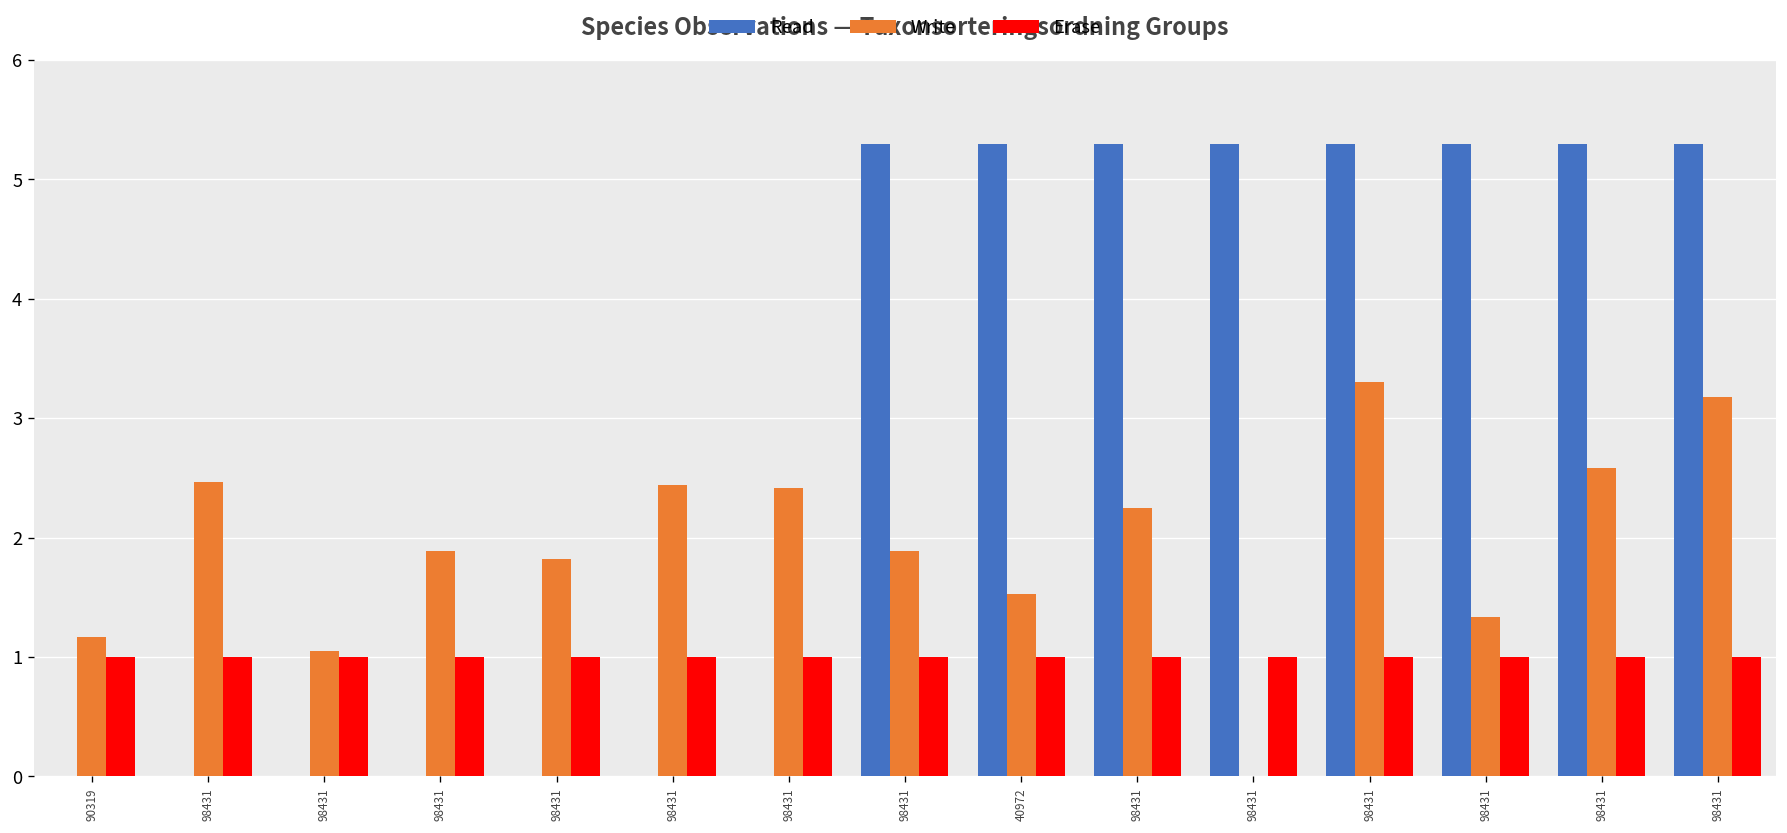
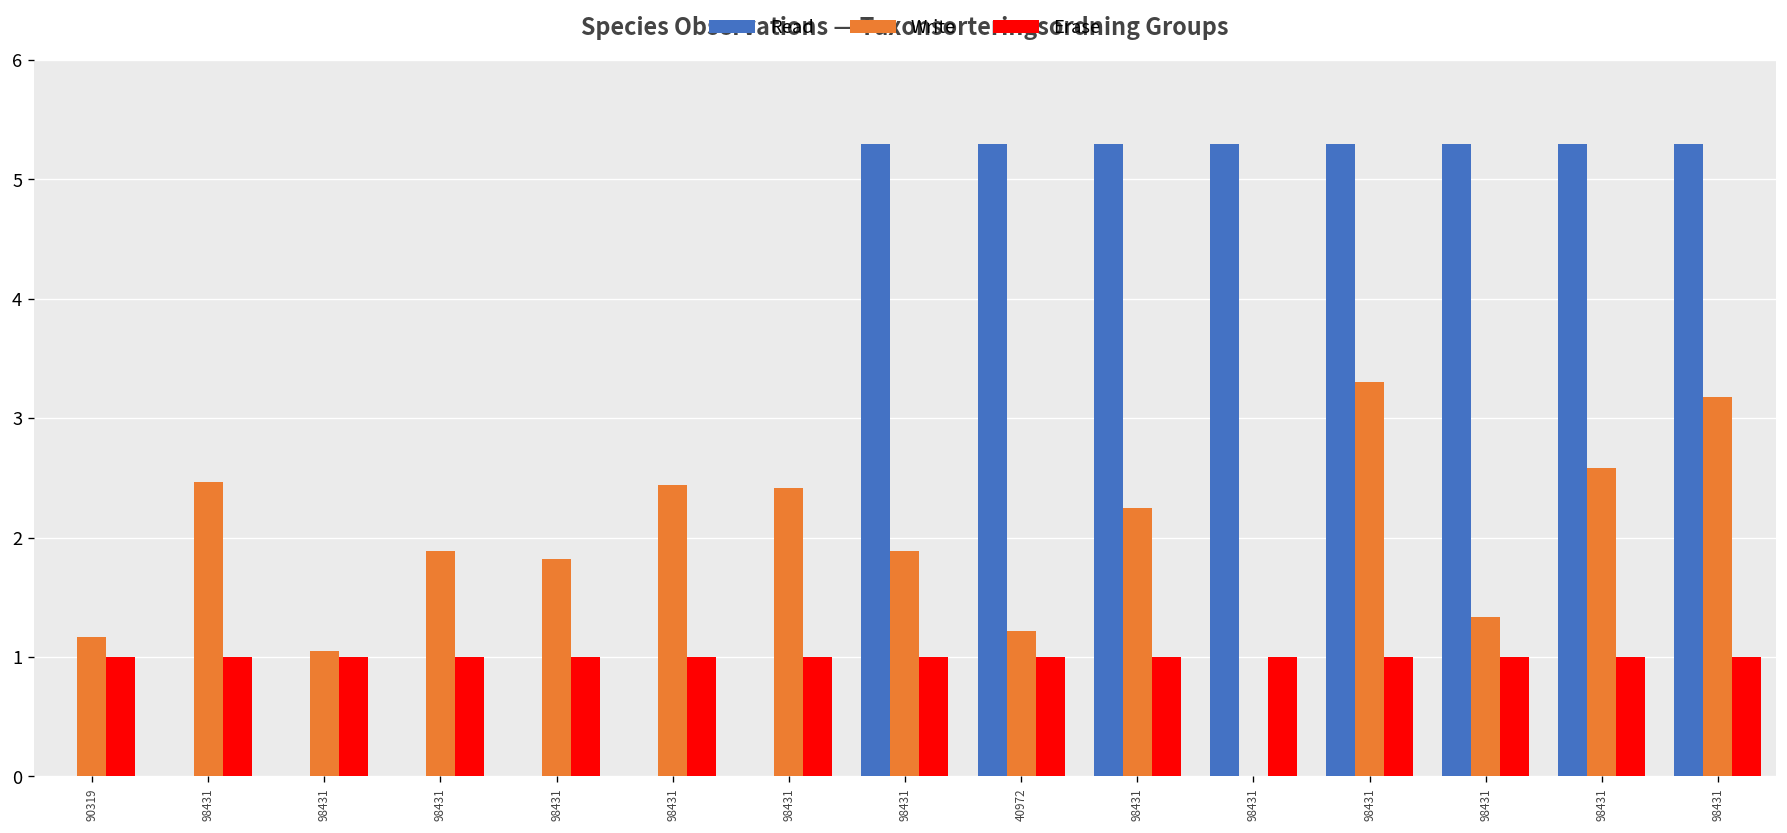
  {
    "Read": {
      "40972": 5.3
    },
    "Write": {
      "90319": 1.2,
-     "40972": 1.5
+     "40972": 1.2
    },
    "Erase": {
      "90319": 1.0,
      "40972": 1.0
    }
  }
